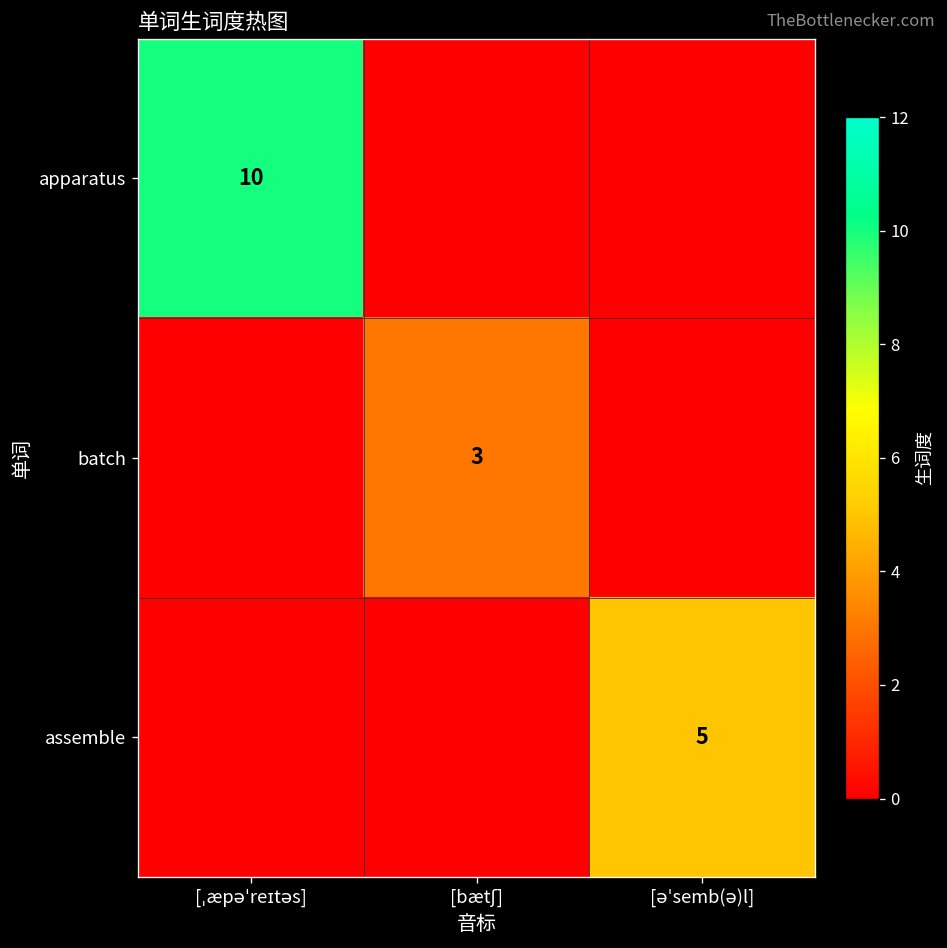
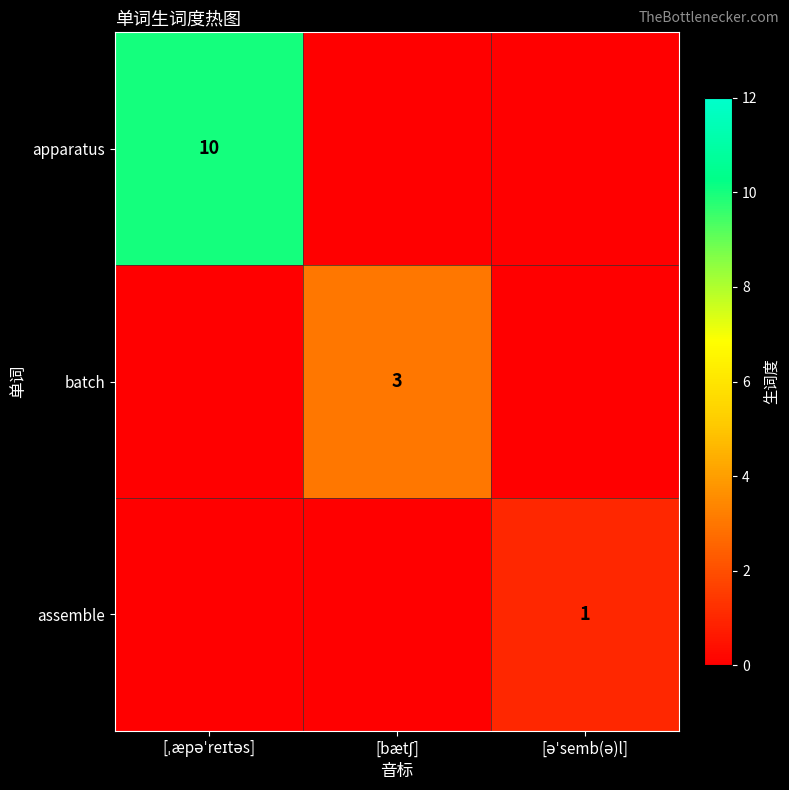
  {
    "apparatus": {
      "[ˌæpəˈreɪtəs]": 10
    },
    "batch": {
      "[bætʃ]": 3
    },
    "assemble": {
-     "[əˈsemb(ə)l]": 5
+     "[əˈsemb(ə)l]": 1
    }
  }
